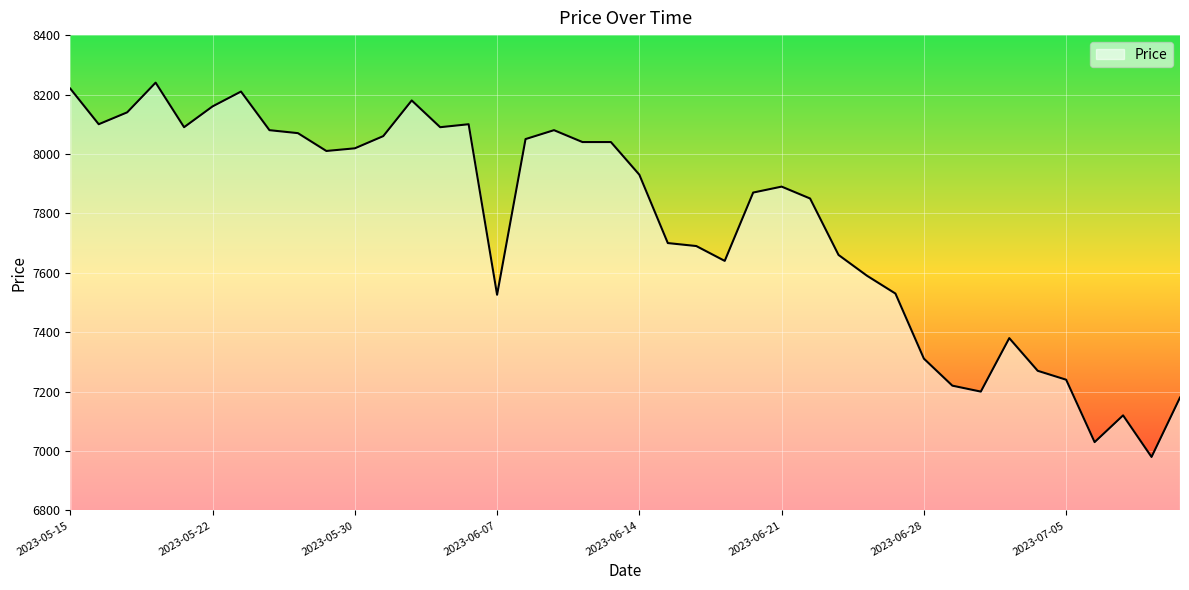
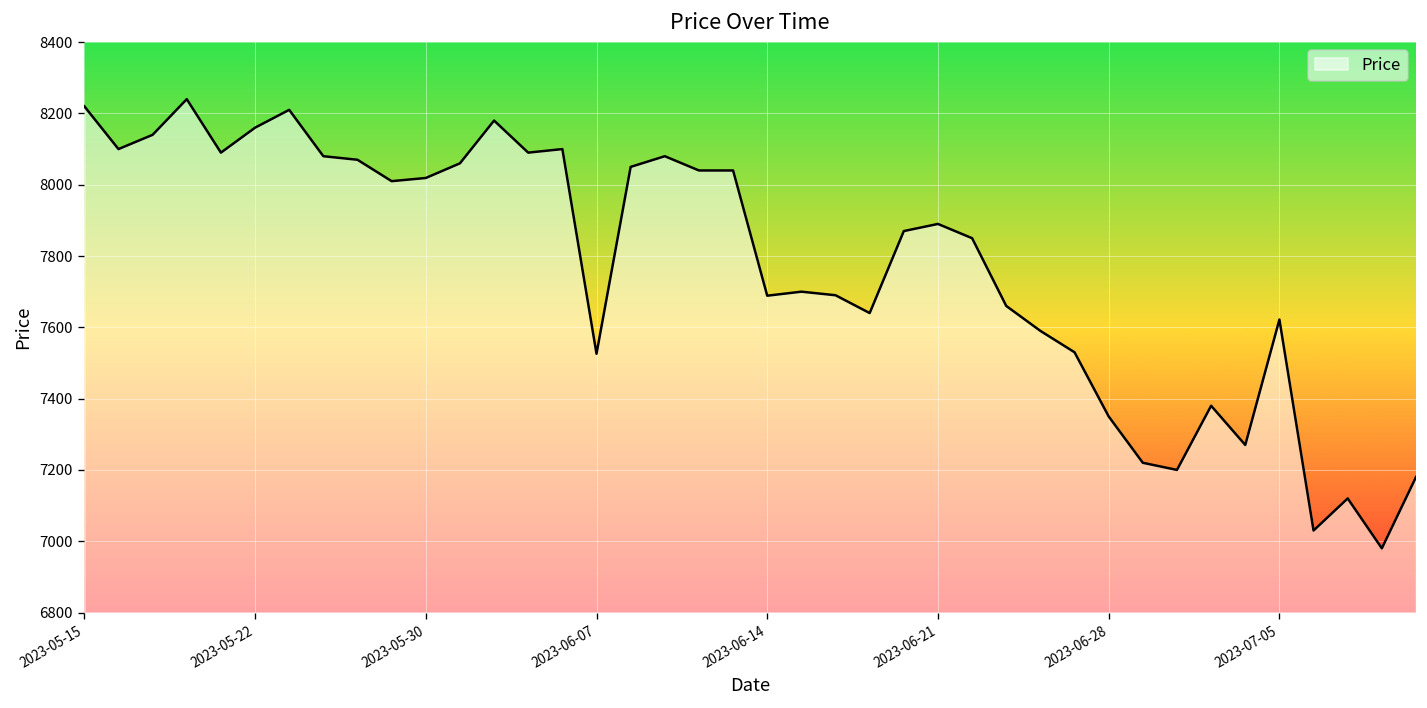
  {
    "2023-05-15": 8220,
    "2023-05-22": 8160,
    "2023-05-30": 8020,
    "2023-06-07": 7530,
-   "2023-06-14": 7930,
+   "2023-06-14": 7690,
    "2023-06-21": 7890,
-   "2023-06-28": 7310,
-   "2023-07-05": 7240
+   "2023-06-28": 7350,
+   "2023-07-05": 7620
  }
